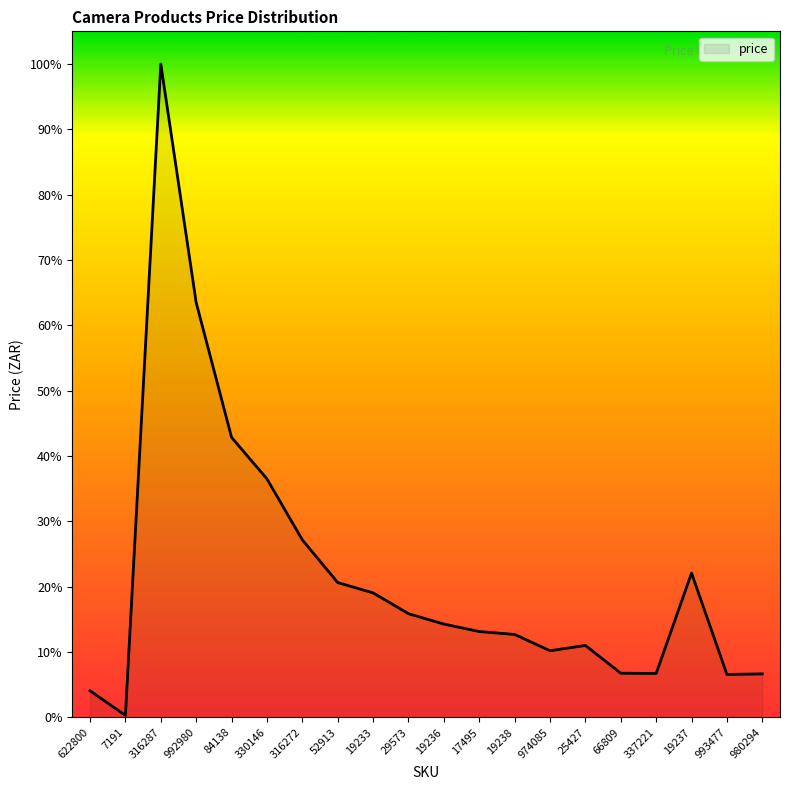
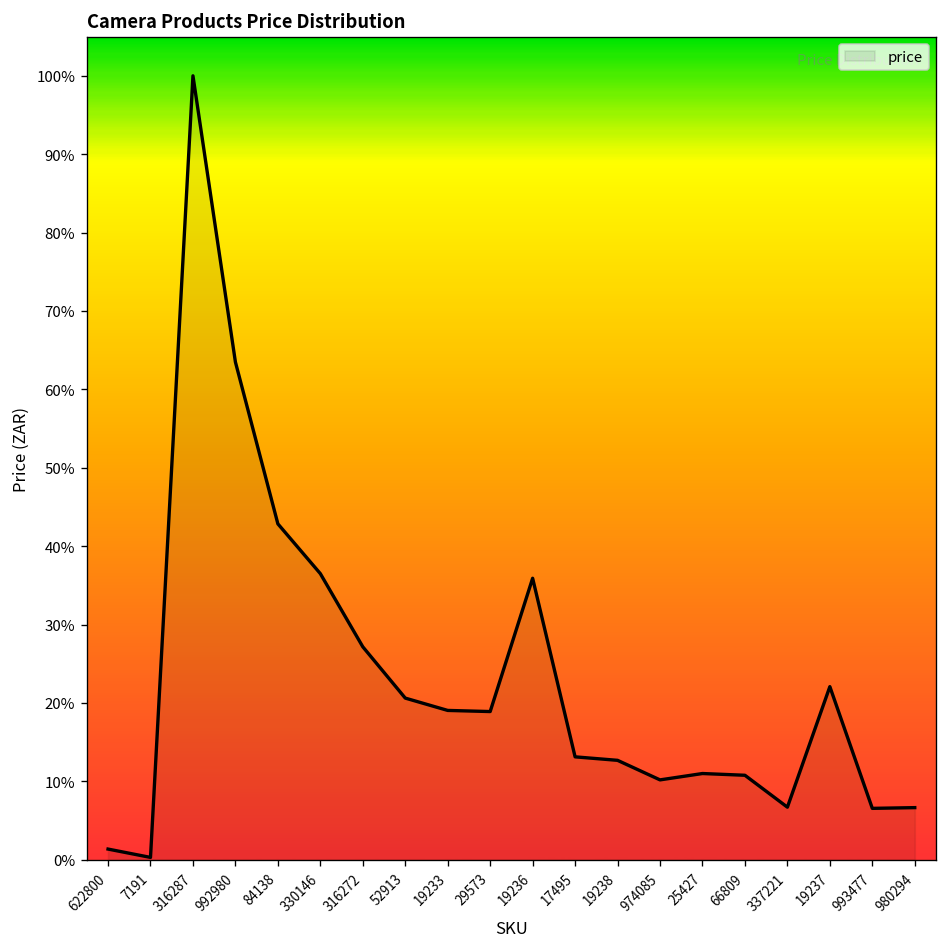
  {
-   "622800": "4%",
+   "622800": "1%",
    "7191": "0%",
    "316287": "100%",
    "992980": "63%",
    "84138": "43%",
    "330146": "36%",
    "316272": "27%",
    "52913": "21%",
    "19233": "19%",
-   "29573": "16%",
-   "19236": "14%",
+   "29573": "19%",
+   "19236": "36%",
    "17495": "13%",
    "19238": "13%",
    "974085": "10%",
    "25427": "11%",
-   "66809": "7%",
+   "66809": "11%",
    "337221": "7%",
    "19237": "22%",
    "993477": "7%",
    "980294": "7%"
  }
